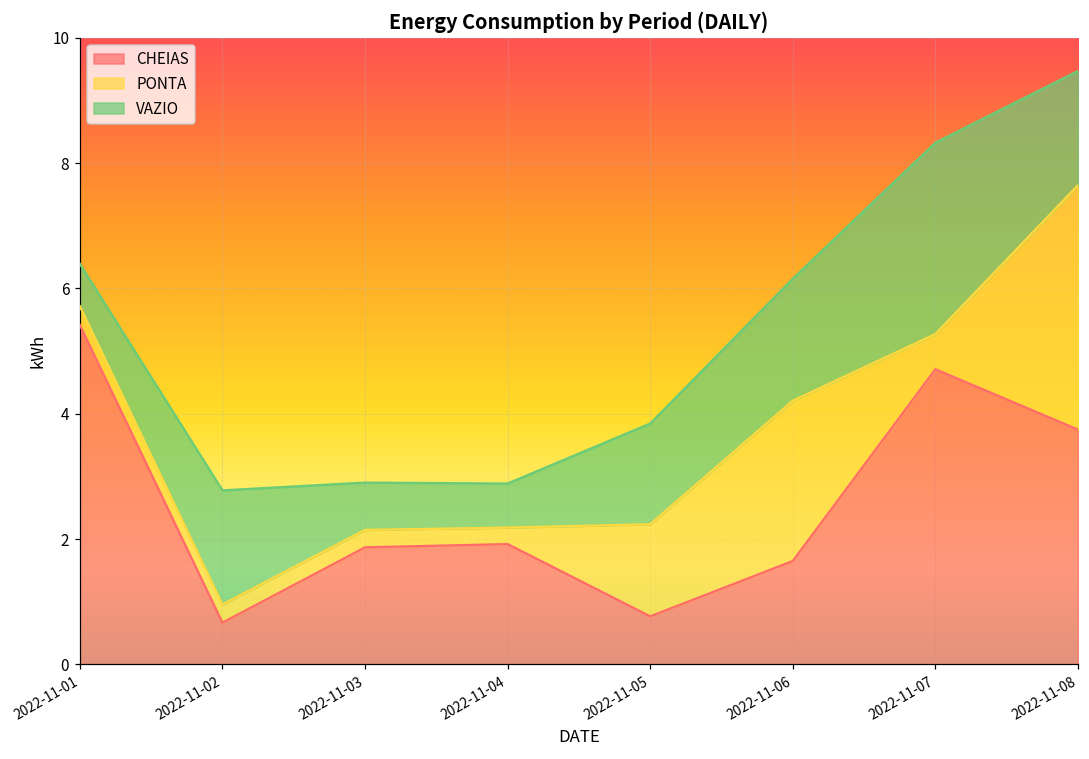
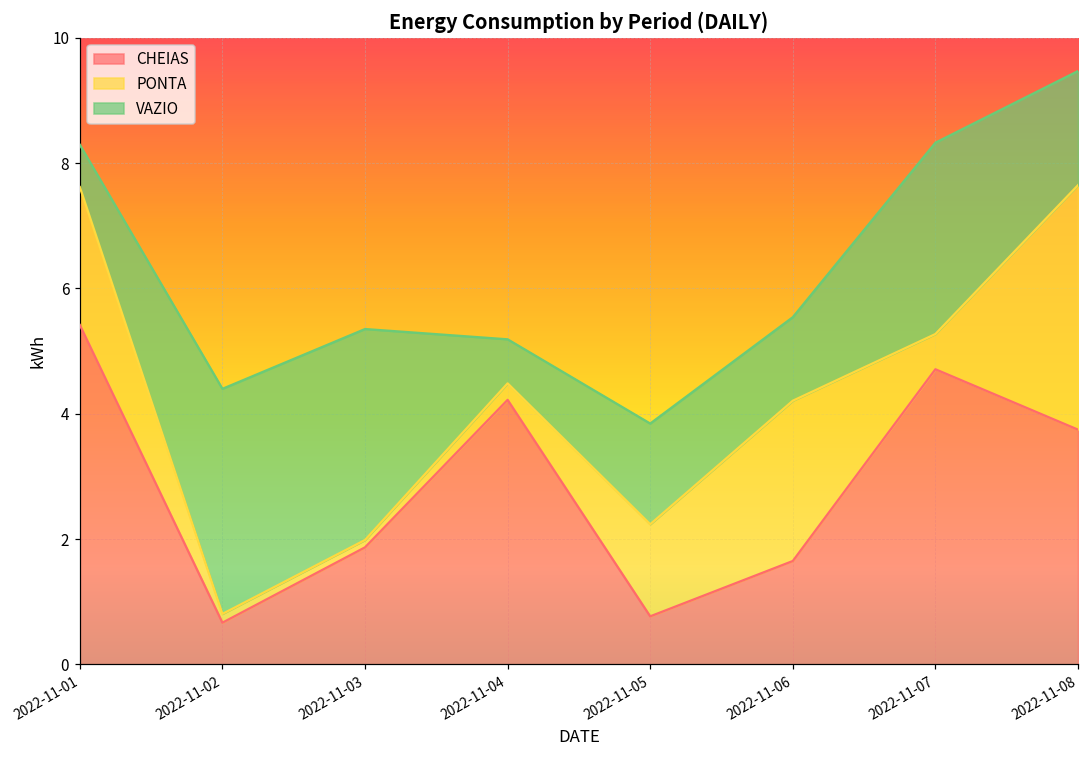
  {
    "CHEIAS": {
      "2022-11-01": 5.4,
      "2022-11-02": 0.7,
      "2022-11-03": 1.9,
-     "2022-11-04": 1.9,
+     "2022-11-04": 4.2,
      "2022-11-05": 0.8,
      "2022-11-06": 1.7,
      "2022-11-07": 4.7,
      "2022-11-08": 3.7
    },
    "PONTA": {
-     "2022-11-01": 0.3,
-     "2022-11-02": 0.3,
-     "2022-11-03": 0.3,
+     "2022-11-01": 2.2,
+     "2022-11-02": 0.1,
+     "2022-11-03": 0.1,
      "2022-11-04": 0.3,
      "2022-11-05": 1.5,
      "2022-11-06": 2.6,
      "2022-11-07": 0.6,
      "2022-11-08": 3.9
    },
    "VAZIO": {
      "2022-11-01": 0.7,
-     "2022-11-02": 1.8,
-     "2022-11-03": 0.8,
+     "2022-11-02": 3.6,
+     "2022-11-03": 3.4,
      "2022-11-04": 0.7,
      "2022-11-05": 1.6,
-     "2022-11-06": 1.9,
+     "2022-11-06": 1.3,
      "2022-11-07": 3.1,
      "2022-11-08": 1.8
    }
  }
